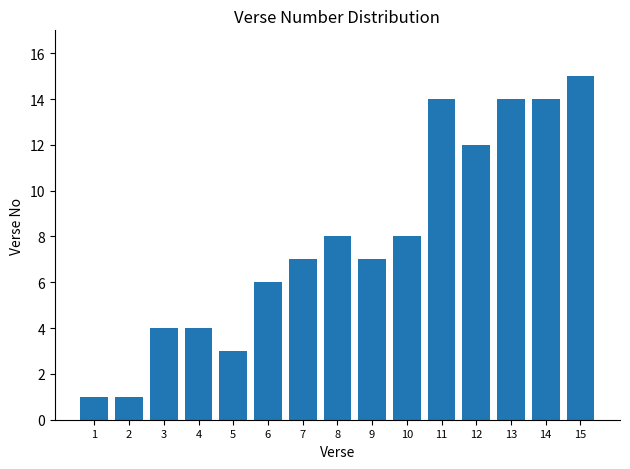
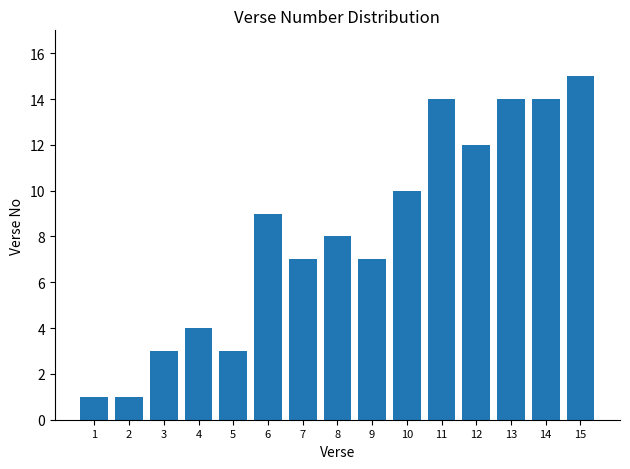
  {
    "1": 1,
    "2": 1,
-   "3": 4,
+   "3": 3,
    "4": 4,
    "5": 3,
-   "6": 6,
+   "6": 9,
    "7": 7,
    "8": 8,
    "9": 7,
-   "10": 8,
+   "10": 10,
    "11": 14,
    "12": 12,
    "13": 14,
    "14": 14,
    "15": 15
  }
